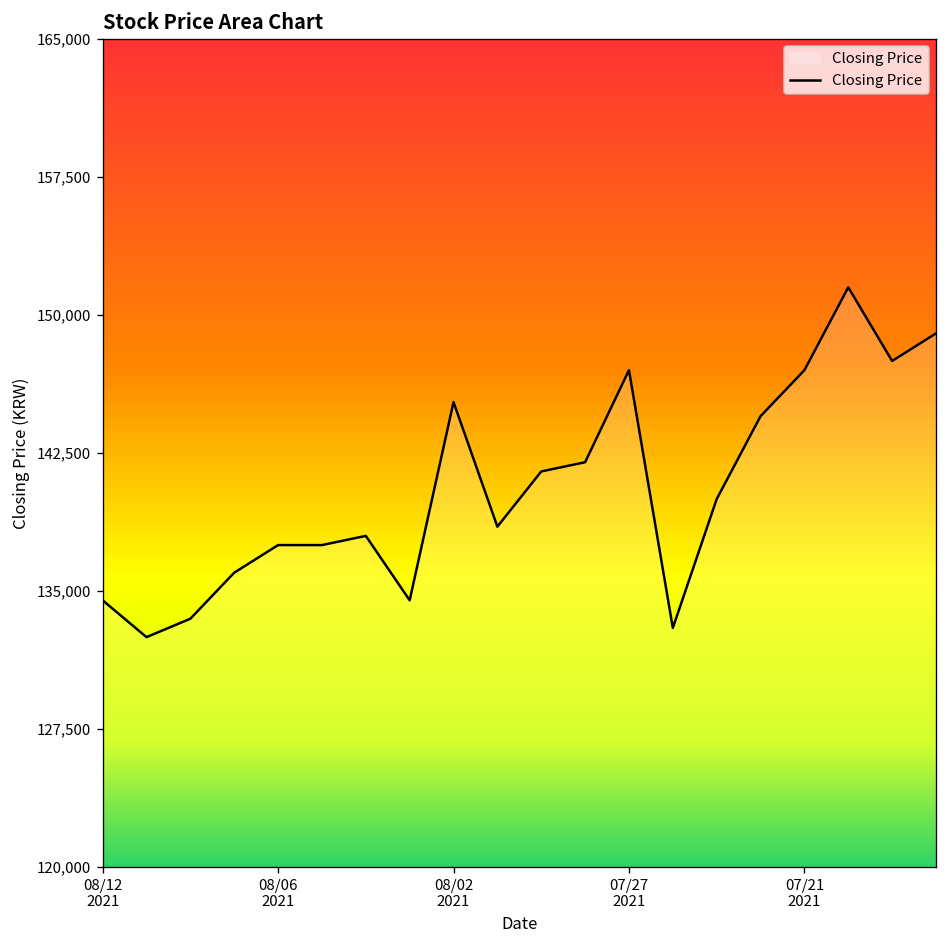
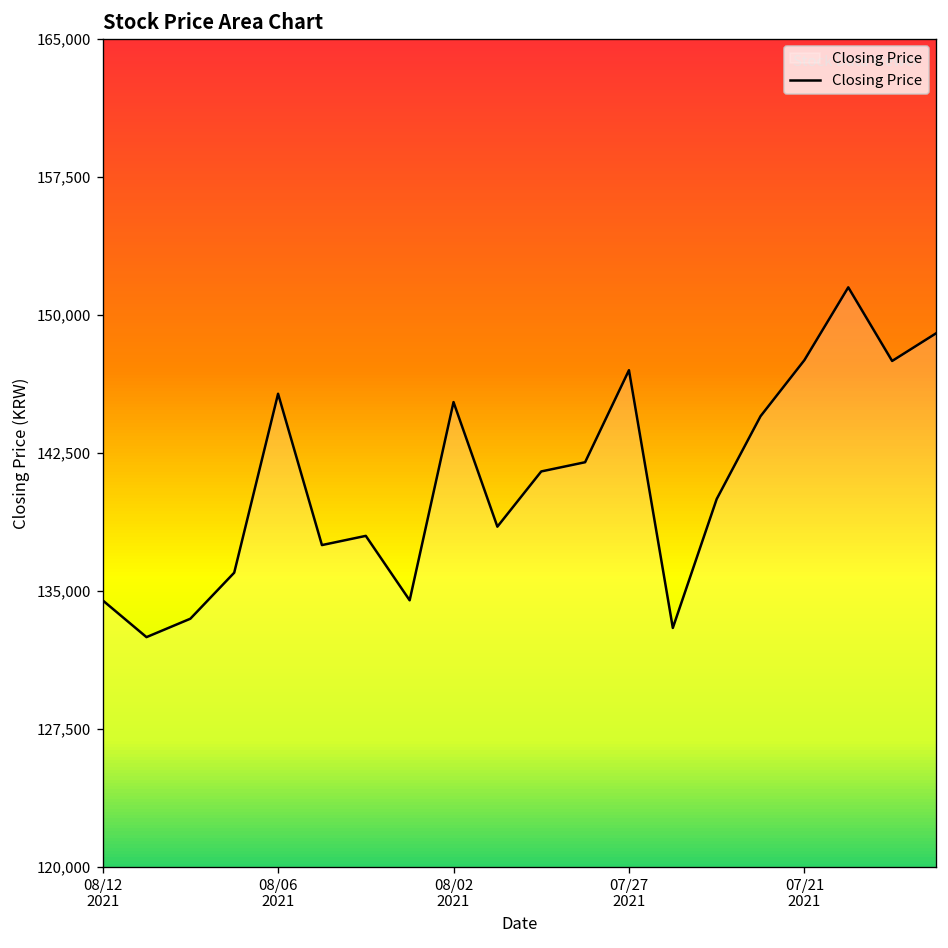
  {
    "08/12 2021": "134,500",
-   "08/06 2021": "137,500",
+   "08/06 2021": "145,700",
    "08/02 2021": "145,300",
    "07/27 2021": "147,000",
-   "07/21 2021": "147,000"
+   "07/21 2021": "147,500"
  }
